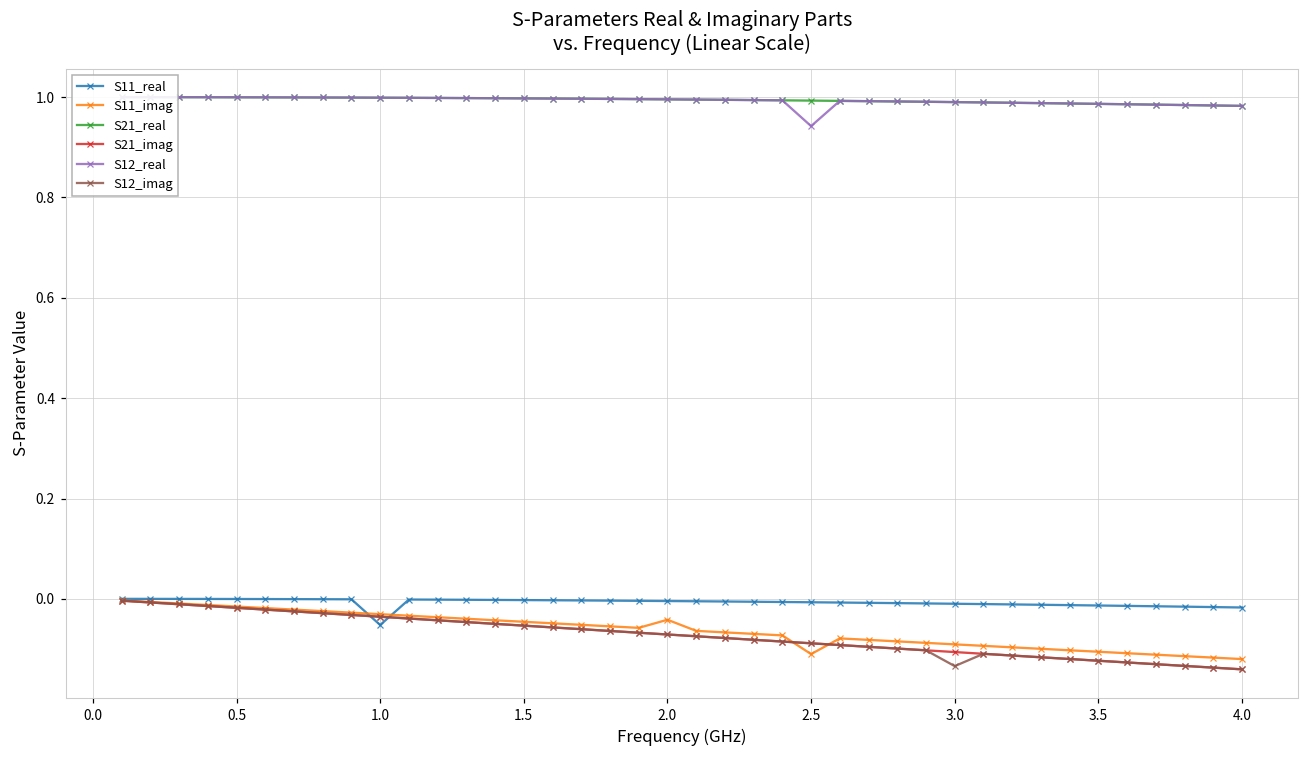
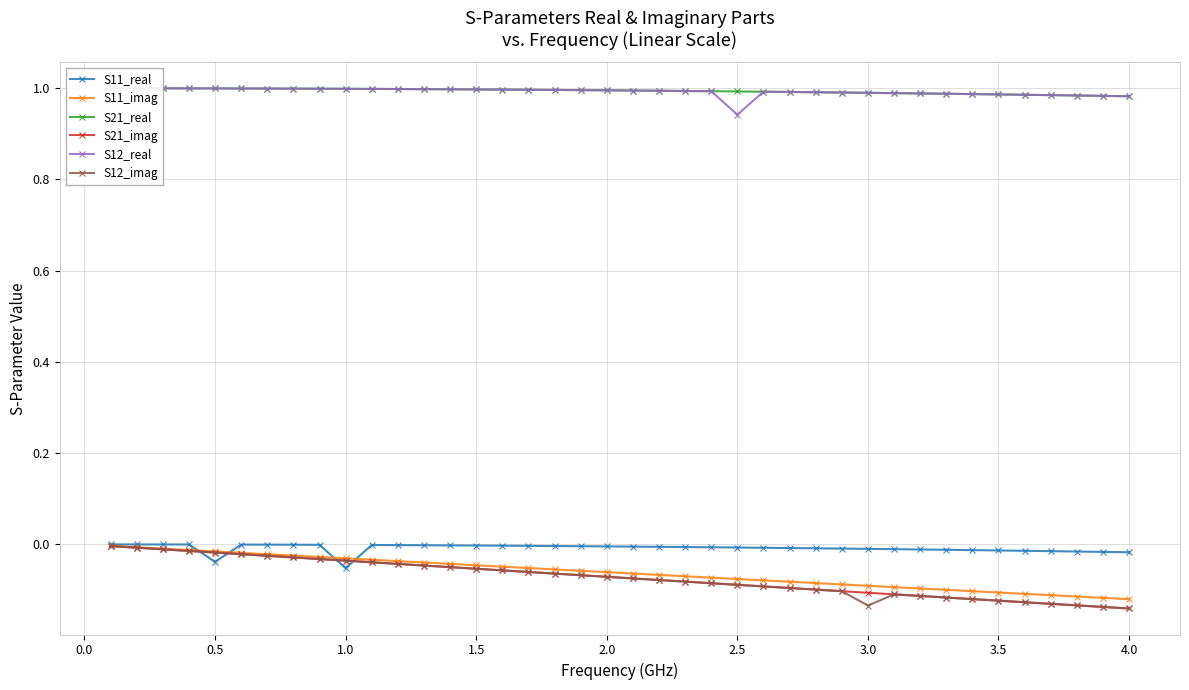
  {
    "S11_real": {
-     "0.5": 0.00,
+     "0.5": -0.04,
      "1.0": -0.05,
      "1.5": 0.00,
      "2.0": 0.00,
      "2.5": -0.01,
      "3.0": -0.01,
      "3.5": -0.01,
      "4.0": -0.02
    },
    "S11_imag": {
      "1.5": -0.05,
-     "2.0": -0.04,
-     "2.5": -0.11,
+     "2.0": -0.06,
+     "2.5": -0.08,
      "3.0": -0.09,
      "3.5": -0.11,
      "4.0": -0.12
    },
    "S21_real": {
      "2.5": 0.99
    },
    "S21_imag": {
      "3.0": -0.11
    },
    "S12_real": {
      "2.5": 0.94
    },
    "S12_imag": {
      "3.0": -0.13
    }
  }
